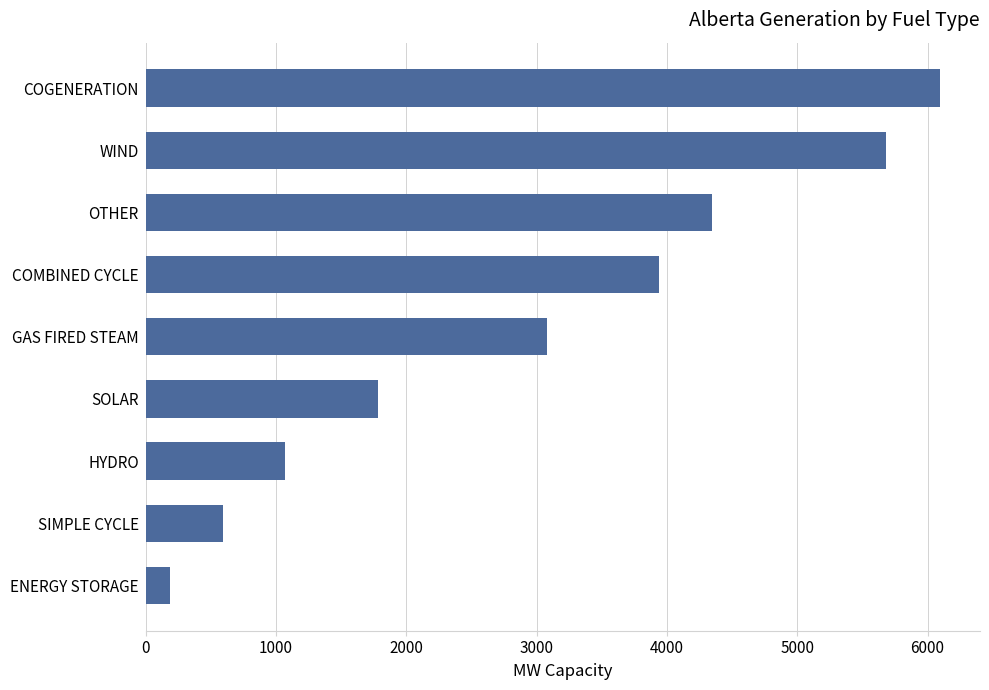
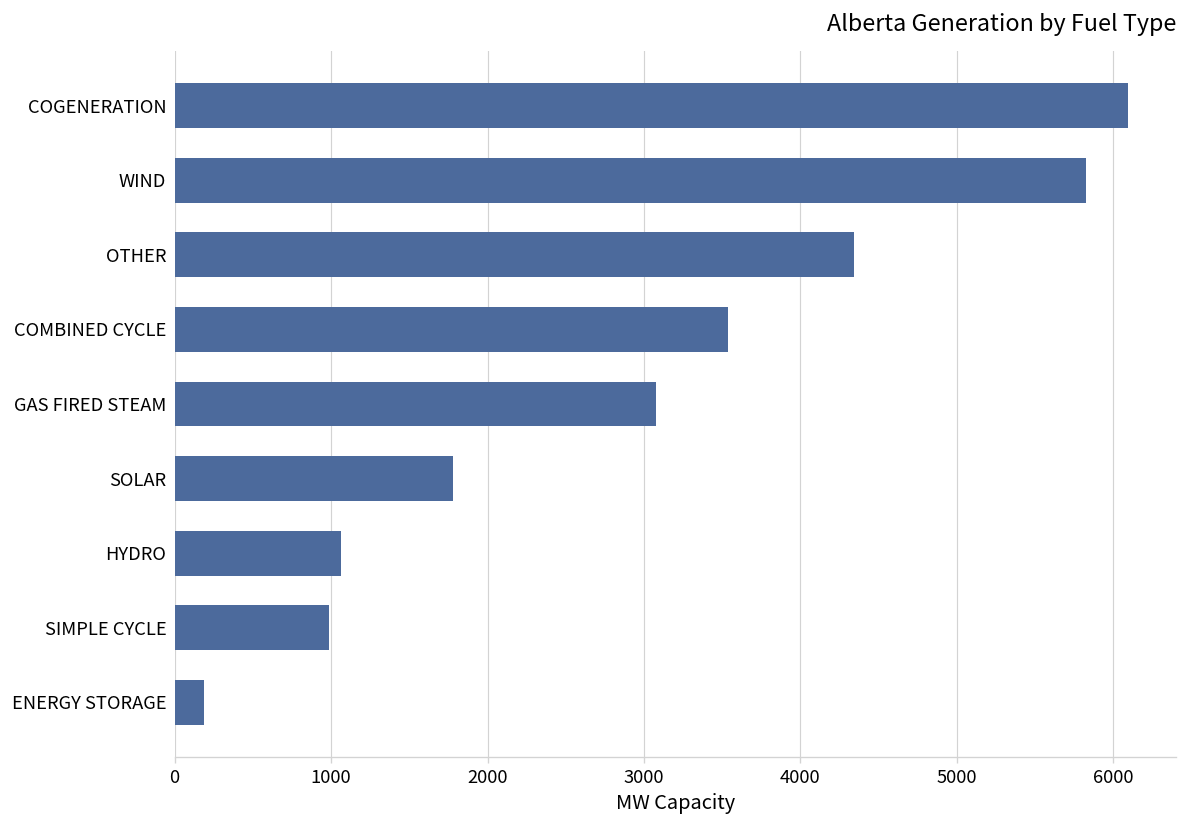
  {
    "COGENERATION": 6100,
-   "WIND": 5680,
+   "WIND": 5830,
    "OTHER": 4350,
-   "COMBINED CYCLE": 3940,
+   "COMBINED CYCLE": 3540,
    "GAS FIRED STEAM": 3080,
    "SOLAR": 1780,
    "HYDRO": 1070,
-   "SIMPLE CYCLE": 590,
+   "SIMPLE CYCLE": 980,
    "ENERGY STORAGE": 190
  }
